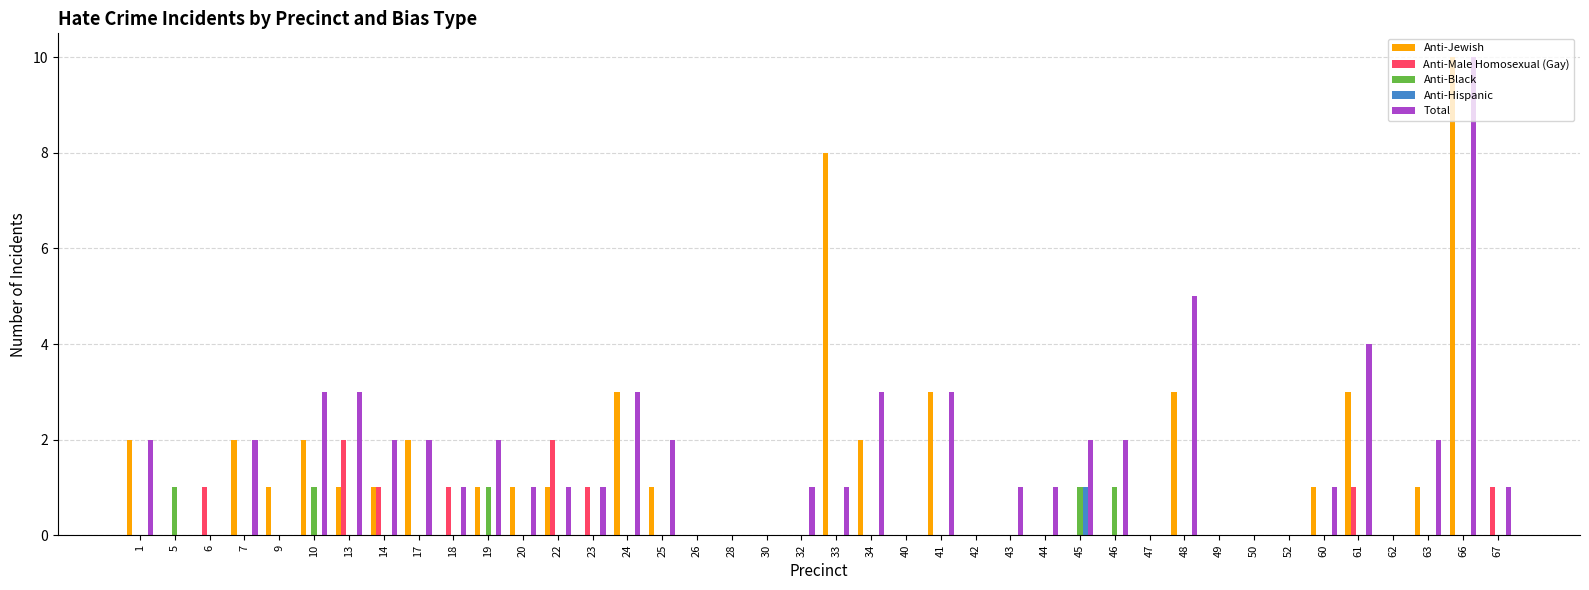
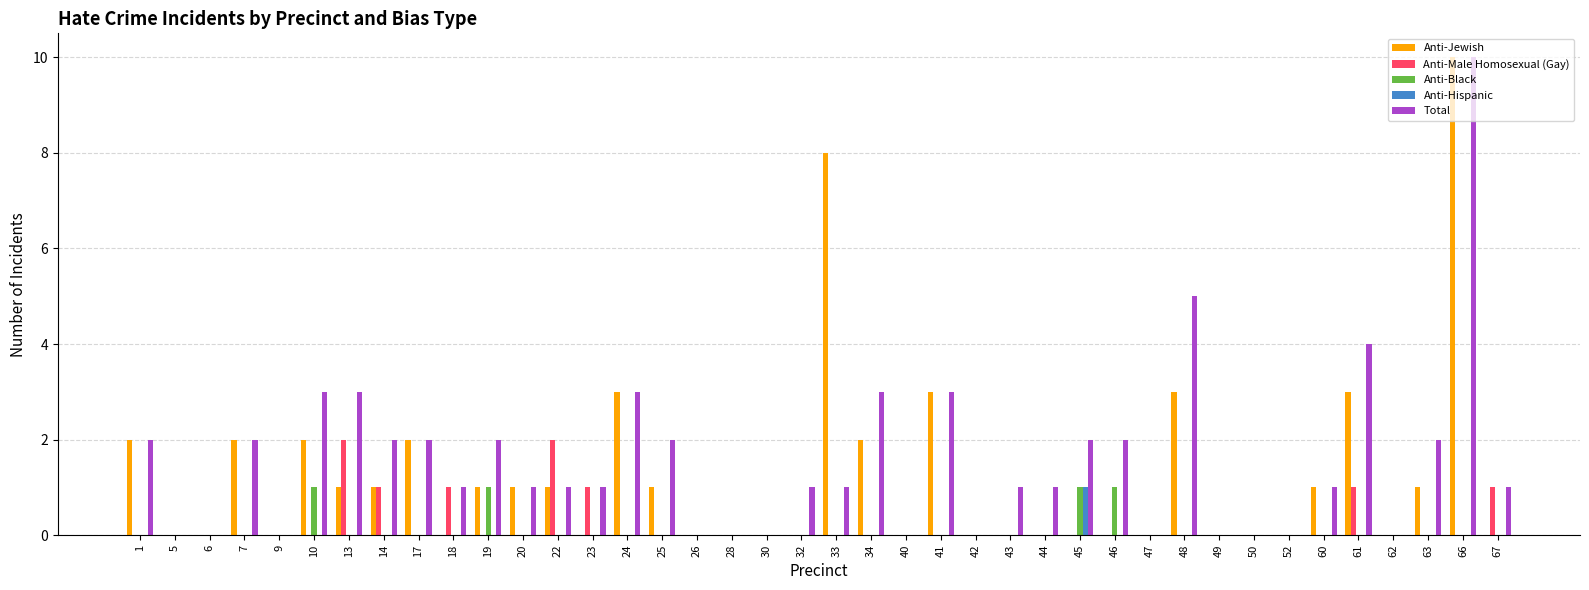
  {
    "Anti-Jewish": {
      "1": 2,
      "5": 0,
      "6": 0,
      "7": 2,
-     "9": 1,
+     "9": 0,
      "10": 2,
      "13": 1,
      "14": 1,
      "17": 2,
      "18": 0,
      "19": 1,
      "20": 1,
      "22": 1,
      "23": 0,
      "24": 3,
      "25": 1,
      "26": 0,
      "28": 0,
      "30": 0,
      "32": 0,
      "33": 8,
      "34": 2,
      "40": 0,
      "41": 3,
      "42": 0,
      "43": 0,
      "44": 0,
      "45": 0,
      "46": 0,
      "47": 0,
      "48": 3,
      "49": 0,
      "50": 0,
      "52": 0,
      "60": 1,
      "61": 3,
      "62": 0,
      "63": 1,
      "67": 0
    },
    "Anti-Male Homosexual (Gay)": {
      "1": 0,
      "5": 0,
-     "6": 1,
+     "6": 0,
      "7": 0,
      "9": 0,
      "10": 0,
      "13": 2,
      "14": 1,
      "17": 0,
      "18": 1,
      "19": 0,
      "20": 0,
      "22": 2,
      "23": 1,
      "24": 0,
      "25": 0,
      "26": 0,
      "28": 0,
      "30": 0,
      "32": 0,
      "33": 0,
      "34": 0,
      "40": 0,
      "41": 0,
      "42": 0,
      "43": 0,
      "44": 0,
      "45": 0,
      "46": 0,
      "47": 0,
      "48": 0,
      "49": 0,
      "50": 0,
      "52": 0,
      "60": 0,
      "61": 1,
      "62": 0,
      "63": 0,
      "66": 0,
      "67": 1
    },
    "Anti-Black": {
      "1": 0,
-     "5": 1,
+     "5": 0,
      "6": 0,
      "7": 0,
      "9": 0,
      "10": 1,
      "13": 0,
      "14": 0,
      "17": 0,
      "18": 0,
      "19": 1,
      "20": 0,
      "22": 0,
      "23": 0,
      "24": 0,
      "25": 0,
      "26": 0,
      "28": 0,
      "30": 0,
      "32": 0,
      "33": 0,
      "34": 0,
      "40": 0,
      "41": 0,
      "42": 0,
      "43": 0,
      "44": 0,
      "45": 1,
      "46": 1,
      "47": 0,
      "48": 0,
      "49": 0,
      "50": 0,
      "52": 0,
      "60": 0,
      "61": 0,
      "62": 0,
      "63": 0,
      "66": 0,
      "67": 0
    },
    "Anti-Hispanic": {
      "1": 0,
      "5": 0,
      "6": 0,
      "7": 0,
      "9": 0,
      "10": 0,
      "13": 0,
      "14": 0,
      "17": 0,
      "18": 0,
      "19": 0,
      "20": 0,
      "22": 0,
      "23": 0,
      "24": 0,
      "25": 0,
      "26": 0,
      "28": 0,
      "30": 0,
      "32": 0,
      "33": 0,
      "34": 0,
      "40": 0,
      "41": 0,
      "42": 0,
      "43": 0,
      "44": 0,
      "45": 1,
      "46": 0,
      "47": 0,
      "48": 0,
      "49": 0,
      "50": 0,
      "52": 0,
      "60": 0,
      "61": 0,
      "62": 0,
      "63": 0,
      "66": 0,
      "67": 0
    },
    "Total": {
      "1": 2,
      "5": 0,
      "6": 0,
      "7": 2,
      "9": 0,
      "10": 3,
      "13": 3,
      "14": 2,
      "17": 2,
      "18": 1,
      "19": 2,
      "20": 1,
      "22": 1,
      "23": 1,
      "24": 3,
      "25": 2,
      "26": 0,
      "28": 0,
      "30": 0,
      "32": 1,
      "33": 1,
      "34": 3,
      "40": 0,
      "41": 3,
      "42": 0,
      "43": 1,
      "44": 1,
      "45": 2,
      "46": 2,
      "47": 0,
      "48": 5,
      "49": 0,
      "50": 0,
      "52": 0,
      "60": 1,
      "61": 4,
      "62": 0,
      "63": 2,
      "67": 1
    }
  }
